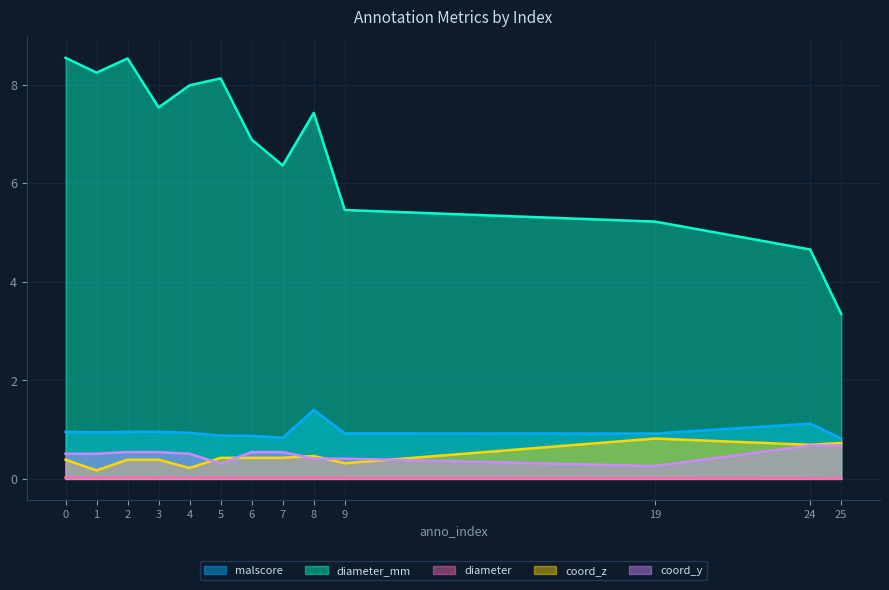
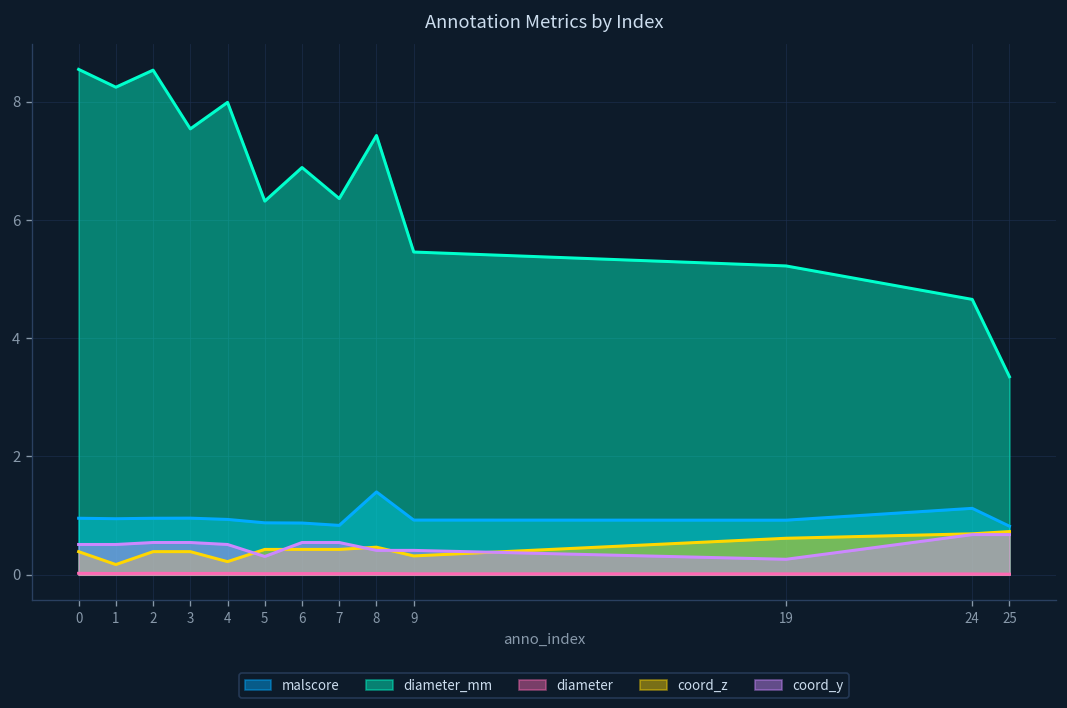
  {
    "malscore": {
      "0": 1.0,
      "1": 0.9,
      "2": 1.0,
      "3": 1.0,
      "4": 0.9,
      "5": 0.9,
      "6": 0.9,
      "7": 0.8,
      "8": 1.4,
      "9": 0.9,
      "19": 0.9,
      "24": 1.1,
      "25": 0.8
    },
    "diameter_mm": {
      "0": 8.5,
      "1": 8.2,
      "2": 8.5,
      "3": 7.5,
      "4": 8.0,
-     "5": 8.1,
+     "5": 6.3,
      "6": 6.9,
      "7": 6.4,
      "8": 7.4,
      "9": 5.5,
      "19": 5.2,
      "24": 4.7,
      "25": 3.3
    },
    "diameter": {
      "0": 0.0,
      "1": 0.0,
      "2": 0.0,
      "3": 0.0,
      "4": 0.0,
      "5": 0.0,
      "6": 0.0,
      "7": 0.0,
      "8": 0.0,
      "9": 0.0,
      "19": 0.0,
      "24": 0.0,
      "25": 0.0
    },
    "coord_z": {
      "0": 0.4,
      "1": 0.2,
      "2": 0.4,
      "3": 0.4,
      "4": 0.2,
      "5": 0.4,
      "6": 0.4,
      "7": 0.4,
      "8": 0.5,
      "9": 0.3,
-     "19": 0.8,
+     "19": 0.6,
      "25": 0.7
    },
    "coord_y": {
      "0": 0.5,
      "1": 0.5,
      "2": 0.5,
      "3": 0.5,
      "4": 0.5,
      "5": 0.3,
      "6": 0.5,
      "7": 0.5,
      "8": 0.4,
      "9": 0.4,
      "19": 0.3,
      "25": 0.7
    }
  }
